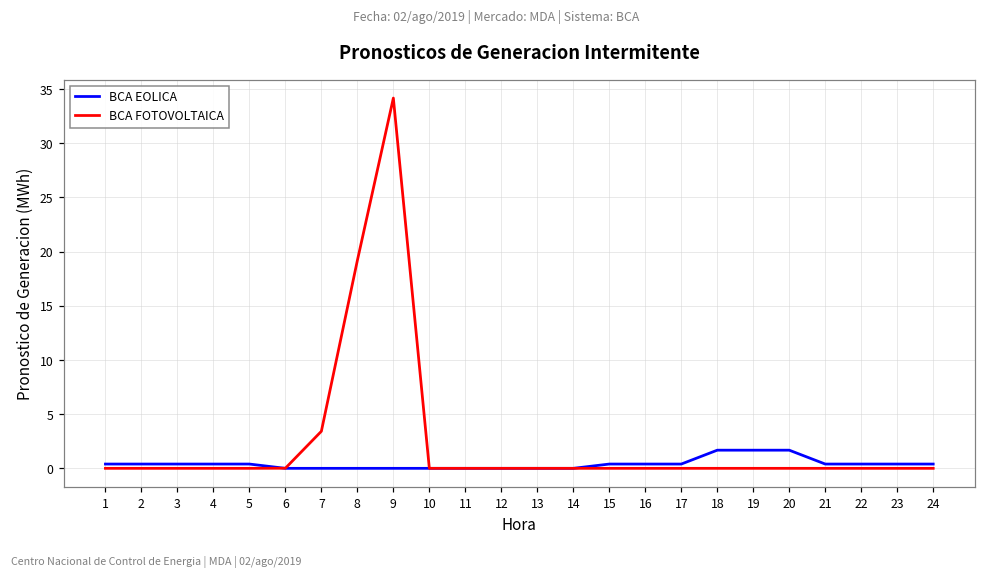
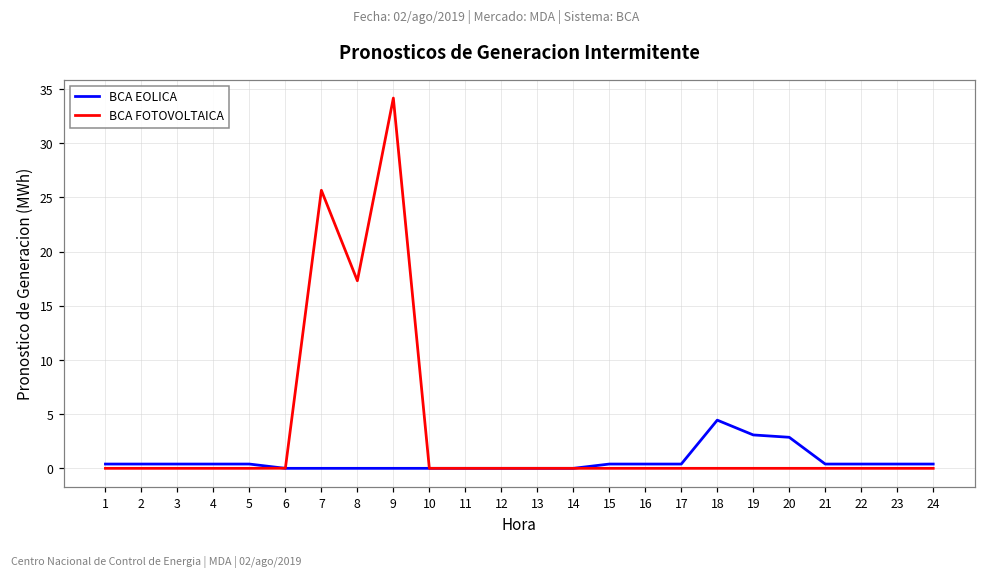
  {
    "BCA EOLICA": {
      "1": 0,
      "2": 0,
      "3": 0,
      "4": 0,
      "5": 0,
      "7": 0,
      "8": 0,
      "9": 0,
      "15": 0,
      "16": 0,
      "17": 0,
-     "18": 2,
-     "19": 2,
-     "20": 2,
+     "18": 4,
+     "19": 3,
+     "20": 3,
      "21": 0,
      "22": 0,
      "23": 0,
      "24": 0
    },
    "BCA FOTOVOLTAICA": {
      "1": 0,
      "2": 0,
      "3": 0,
      "4": 0,
      "5": 0,
-     "7": 3,
-     "8": 19,
+     "7": 26,
+     "8": 17,
      "9": 34,
      "15": 0,
      "16": 0,
      "17": 0,
      "18": 0,
      "19": 0,
      "20": 0,
      "21": 0,
      "22": 0,
      "23": 0,
      "24": 0
    }
  }
